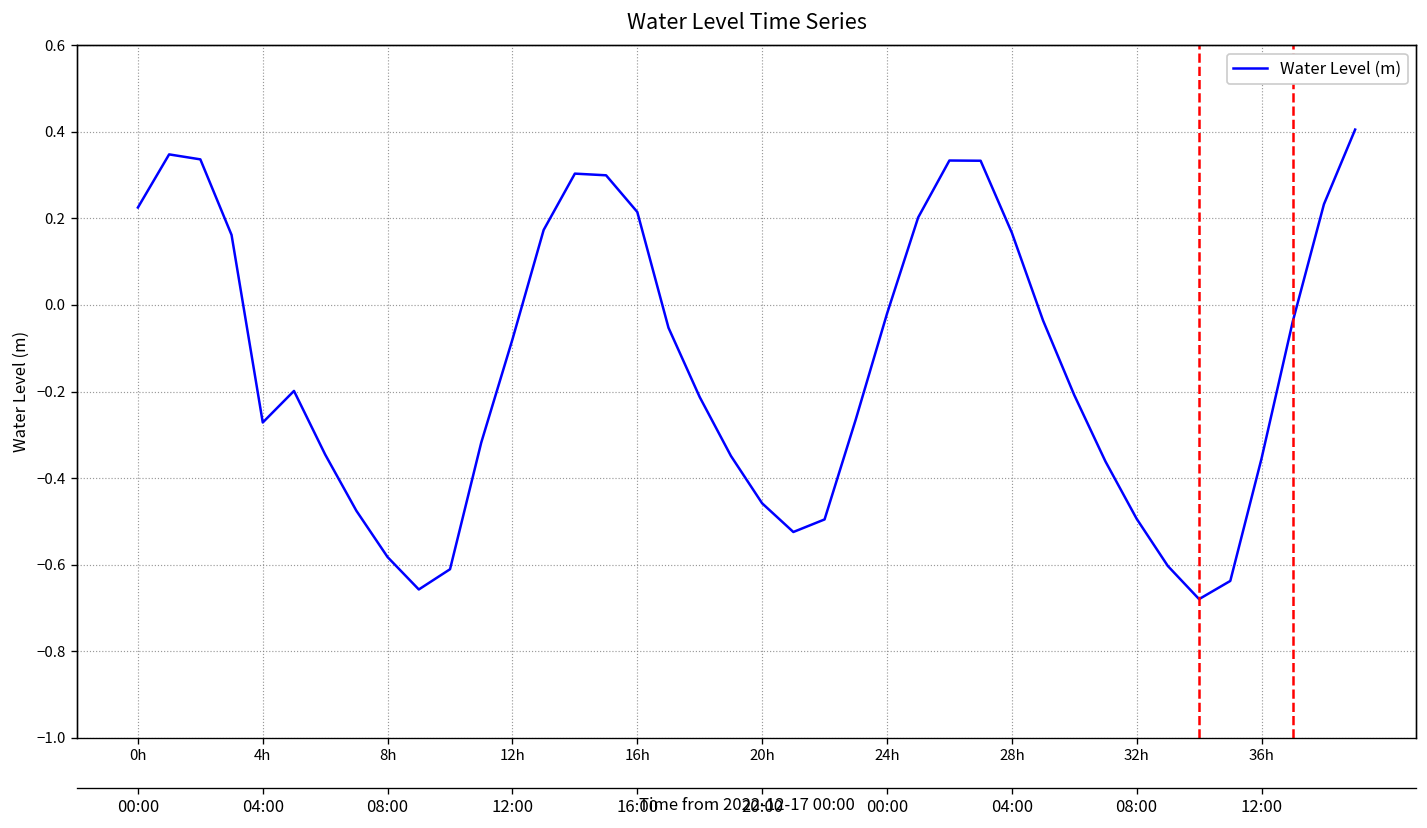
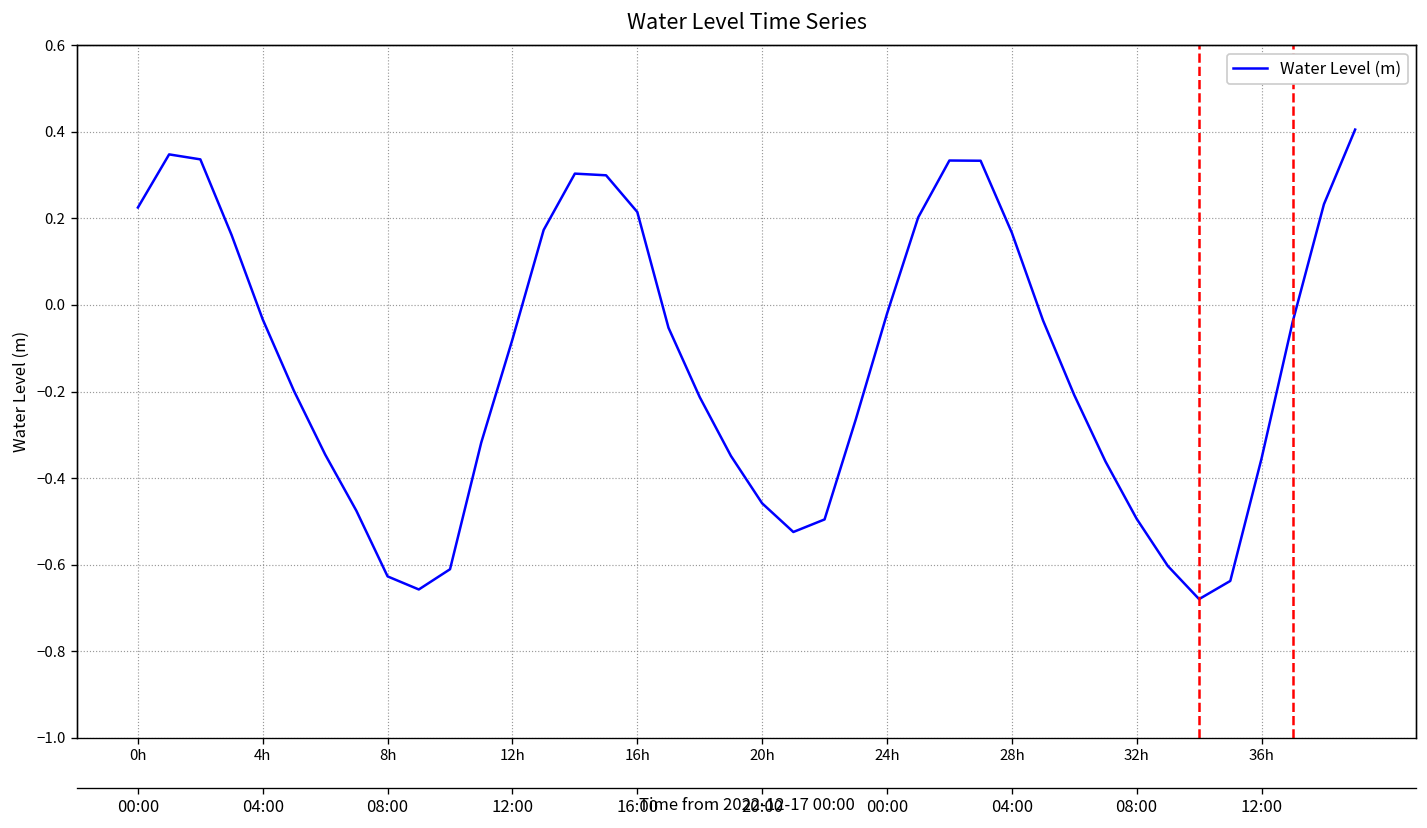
  {
    "0h": 0.23,
-   "4h": -0.27,
-   "8h": -0.58,
+   "4h": -0.03,
+   "8h": -0.63,
    "12h": -0.08,
    "16h": 0.22,
    "20h": -0.46,
    "24h": -0.02,
    "28h": 0.17,
    "32h": -0.49,
    "36h": -0.36
  }
